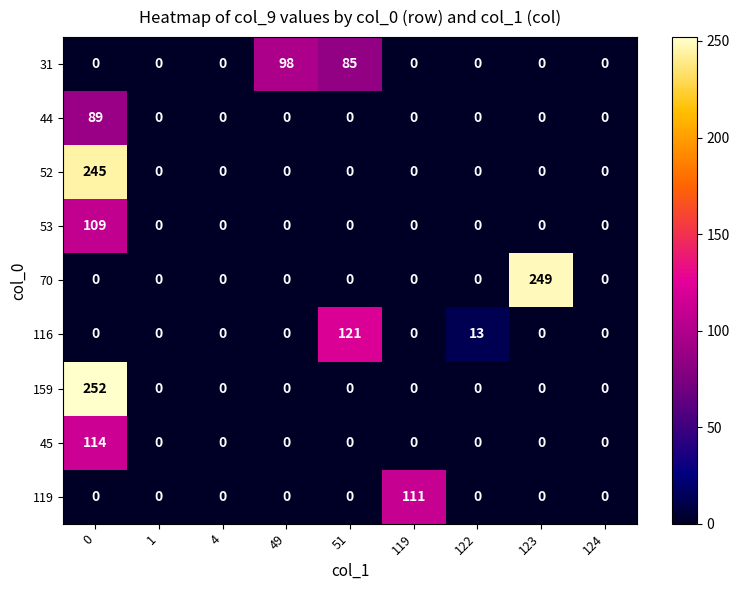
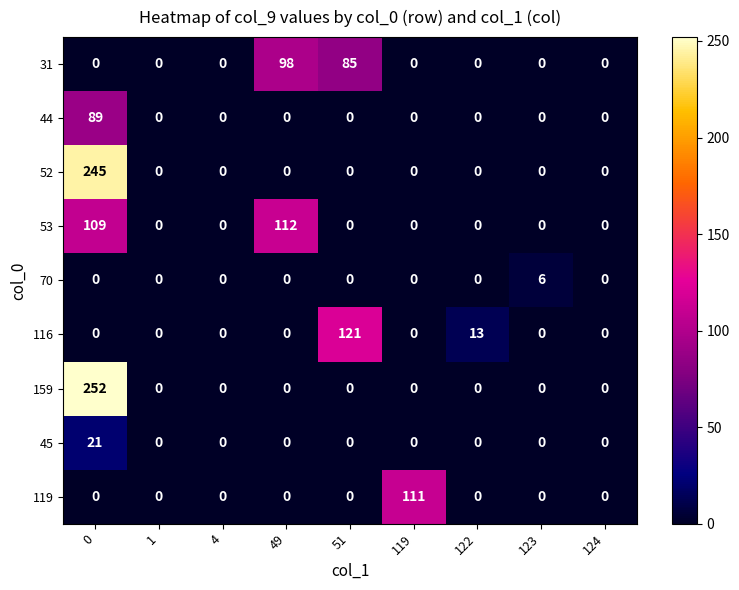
  {
    "31": {
      "0": 0,
      "1": 0,
      "4": 0,
      "49": 98,
      "51": 85,
      "119": 0,
      "122": 0,
      "123": 0,
      "124": 0
    },
    "44": {
      "0": 89,
      "1": 0,
      "4": 0,
      "49": 0,
      "51": 0,
      "119": 0,
      "122": 0,
      "123": 0,
      "124": 0
    },
    "52": {
      "0": 245,
      "1": 0,
      "4": 0,
      "49": 0,
      "51": 0,
      "119": 0,
      "122": 0,
      "123": 0,
      "124": 0
    },
    "53": {
      "0": 109,
      "1": 0,
      "4": 0,
-     "49": 0,
+     "49": 112,
      "51": 0,
      "119": 0,
      "122": 0,
      "123": 0,
      "124": 0
    },
    "70": {
      "0": 0,
      "1": 0,
      "4": 0,
      "49": 0,
      "51": 0,
      "119": 0,
      "122": 0,
-     "123": 249,
+     "123": 6,
      "124": 0
    },
    "116": {
      "0": 0,
      "1": 0,
      "4": 0,
      "49": 0,
      "51": 121,
      "119": 0,
      "122": 13,
      "123": 0,
      "124": 0
    },
    "159": {
      "0": 252,
      "1": 0,
      "4": 0,
      "49": 0,
      "51": 0,
      "119": 0,
      "122": 0,
      "123": 0,
      "124": 0
    },
    "45": {
-     "0": 114,
+     "0": 21,
      "1": 0,
      "4": 0,
      "49": 0,
      "51": 0,
      "119": 0,
      "122": 0,
      "123": 0,
      "124": 0
    },
    "119": {
      "0": 0,
      "1": 0,
      "4": 0,
      "49": 0,
      "51": 0,
      "119": 111,
      "122": 0,
      "123": 0,
      "124": 0
    }
  }
